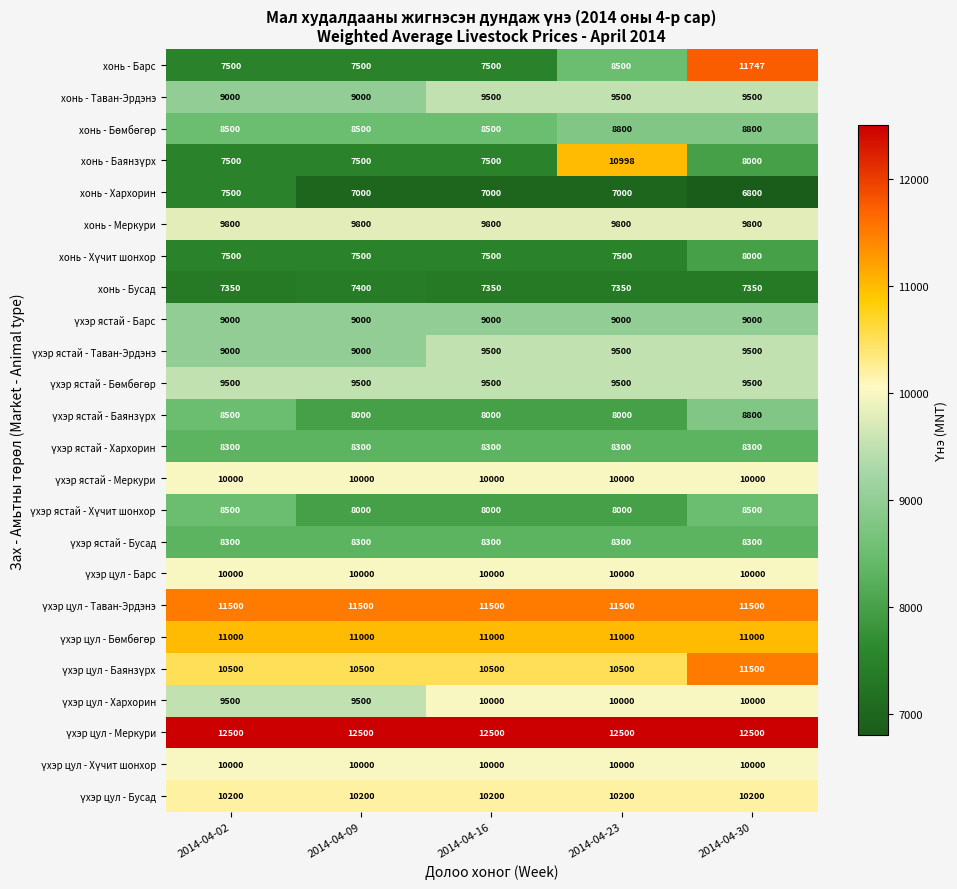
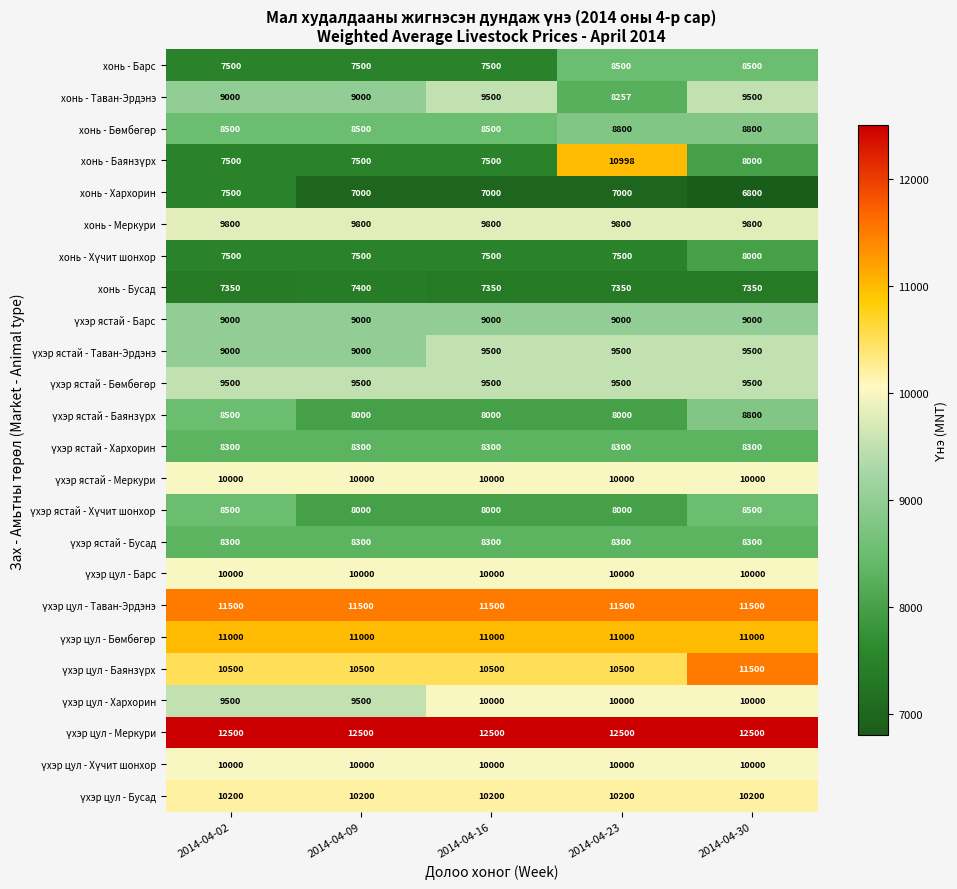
  {
    "хонь - Барс": {
      "2014-04-02": 7500,
      "2014-04-09": 7500,
      "2014-04-16": 7500,
      "2014-04-23": 8500,
-     "2014-04-30": 11747
+     "2014-04-30": 8500
    },
    "хонь - Таван-Эрдэнэ": {
      "2014-04-02": 9000,
      "2014-04-09": 9000,
      "2014-04-16": 9500,
-     "2014-04-23": 9500,
+     "2014-04-23": 8257,
      "2014-04-30": 9500
    },
    "хонь - Бөмбөгөр": {
      "2014-04-02": 8500,
      "2014-04-09": 8500,
      "2014-04-16": 8500,
      "2014-04-23": 8800,
      "2014-04-30": 8800
    },
    "хонь - Баянзүрх": {
      "2014-04-02": 7500,
      "2014-04-09": 7500,
      "2014-04-16": 7500,
      "2014-04-23": 10998,
      "2014-04-30": 8000
    },
    "хонь - Хархорин": {
      "2014-04-02": 7500,
      "2014-04-09": 7000,
      "2014-04-16": 7000,
      "2014-04-23": 7000,
      "2014-04-30": 6800
    },
    "хонь - Меркури": {
      "2014-04-02": 9800,
      "2014-04-09": 9800,
      "2014-04-16": 9800,
      "2014-04-23": 9800,
      "2014-04-30": 9800
    },
    "хонь - Хүчит шонхор": {
      "2014-04-02": 7500,
      "2014-04-09": 7500,
      "2014-04-16": 7500,
      "2014-04-23": 7500,
      "2014-04-30": 8000
    },
    "хонь - Бусад": {
      "2014-04-02": 7350,
      "2014-04-09": 7400,
      "2014-04-16": 7350,
      "2014-04-23": 7350,
      "2014-04-30": 7350
    },
    "үхэр ястай - Барс": {
      "2014-04-02": 9000,
      "2014-04-09": 9000,
      "2014-04-16": 9000,
      "2014-04-23": 9000,
      "2014-04-30": 9000
    },
    "үхэр ястай - Таван-Эрдэнэ": {
      "2014-04-02": 9000,
      "2014-04-09": 9000,
      "2014-04-16": 9500,
      "2014-04-23": 9500,
      "2014-04-30": 9500
    },
    "үхэр ястай - Бөмбөгөр": {
      "2014-04-02": 9500,
      "2014-04-09": 9500,
      "2014-04-16": 9500,
      "2014-04-23": 9500,
      "2014-04-30": 9500
    },
    "үхэр ястай - Баянзүрх": {
      "2014-04-02": 8500,
      "2014-04-09": 8000,
      "2014-04-16": 8000,
      "2014-04-23": 8000,
      "2014-04-30": 8800
    },
    "үхэр ястай - Хархорин": {
      "2014-04-02": 8300,
      "2014-04-09": 8300,
      "2014-04-16": 8300,
      "2014-04-23": 8300,
      "2014-04-30": 8300
    },
    "үхэр ястай - Меркури": {
      "2014-04-02": 10000,
      "2014-04-09": 10000,
      "2014-04-16": 10000,
      "2014-04-23": 10000,
      "2014-04-30": 10000
    },
    "үхэр ястай - Хүчит шонхор": {
      "2014-04-02": 8500,
      "2014-04-09": 8000,
      "2014-04-16": 8000,
      "2014-04-23": 8000,
      "2014-04-30": 8500
    },
    "үхэр ястай - Бусад": {
      "2014-04-02": 8300,
      "2014-04-09": 8300,
      "2014-04-16": 8300,
      "2014-04-23": 8300,
      "2014-04-30": 8300
    },
    "үхэр цул - Барс": {
      "2014-04-02": 10000,
      "2014-04-09": 10000,
      "2014-04-16": 10000,
      "2014-04-23": 10000,
      "2014-04-30": 10000
    },
    "үхэр цул - Таван-Эрдэнэ": {
      "2014-04-02": 11500,
      "2014-04-09": 11500,
      "2014-04-16": 11500,
      "2014-04-23": 11500,
      "2014-04-30": 11500
    },
    "үхэр цул - Бөмбөгөр": {
      "2014-04-02": 11000,
      "2014-04-09": 11000,
      "2014-04-16": 11000,
      "2014-04-23": 11000,
      "2014-04-30": 11000
    },
    "үхэр цул - Баянзүрх": {
      "2014-04-02": 10500,
      "2014-04-09": 10500,
      "2014-04-16": 10500,
      "2014-04-23": 10500,
      "2014-04-30": 11500
    },
    "үхэр цул - Хархорин": {
      "2014-04-02": 9500,
      "2014-04-09": 9500,
      "2014-04-16": 10000,
      "2014-04-23": 10000,
      "2014-04-30": 10000
    },
    "үхэр цул - Меркури": {
      "2014-04-02": 12500,
      "2014-04-09": 12500,
      "2014-04-16": 12500,
      "2014-04-23": 12500,
      "2014-04-30": 12500
    },
    "үхэр цул - Хүчит шонхор": {
      "2014-04-02": 10000,
      "2014-04-09": 10000,
      "2014-04-16": 10000,
      "2014-04-23": 10000,
      "2014-04-30": 10000
    },
    "үхэр цул - Бусад": {
      "2014-04-02": 10200,
      "2014-04-09": 10200,
      "2014-04-16": 10200,
      "2014-04-23": 10200,
      "2014-04-30": 10200
    }
  }
